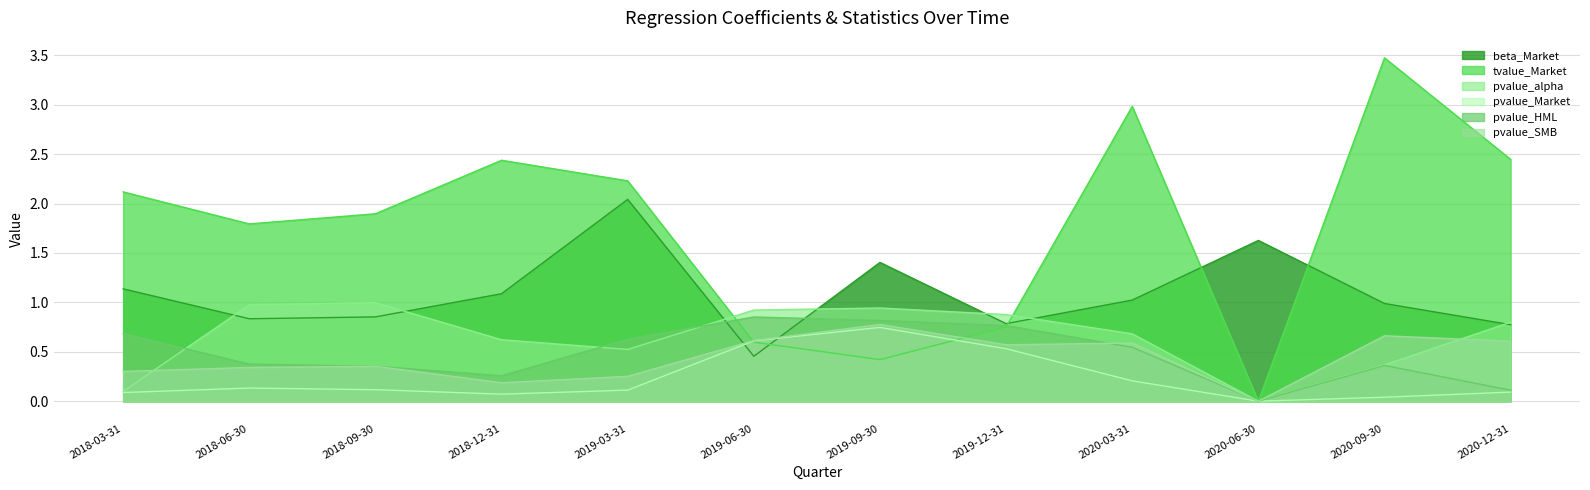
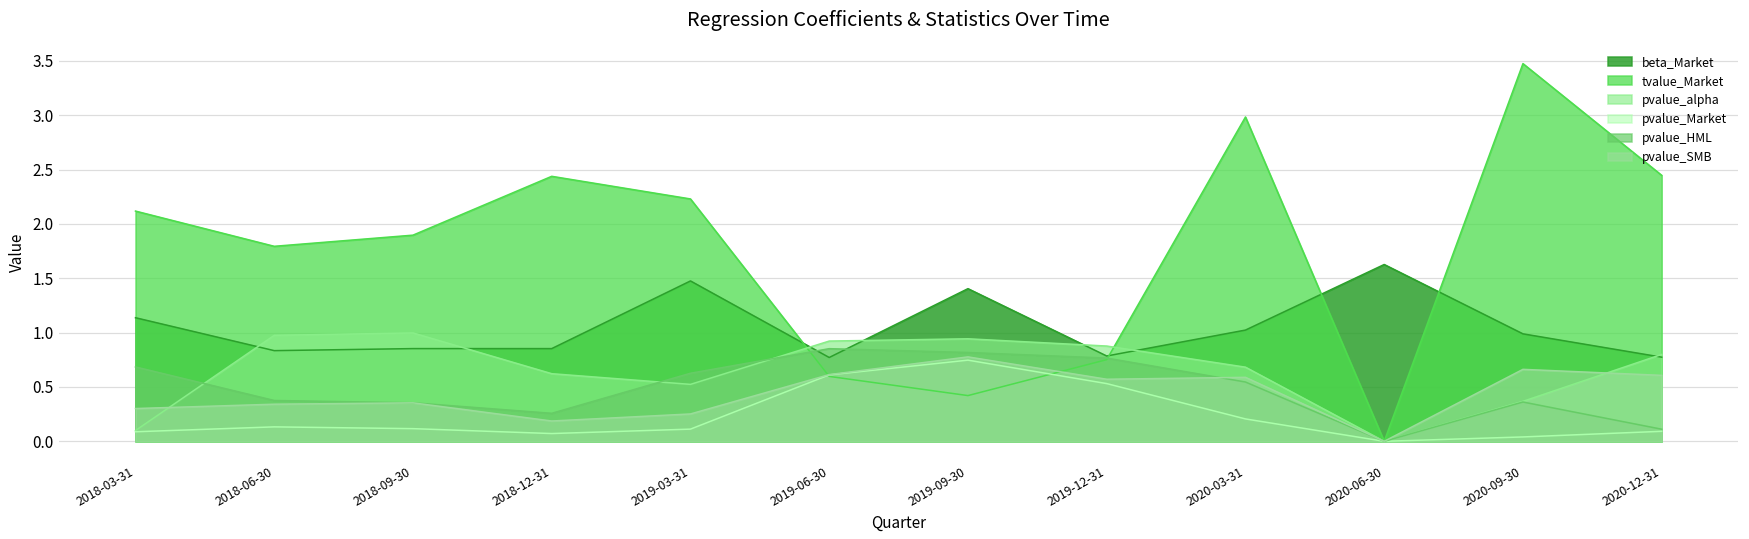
  {
    "beta_Market": {
      "2018-03-31": 1.1,
      "2018-06-30": 0.8,
      "2018-09-30": 0.9,
-     "2018-12-31": 1.1,
-     "2019-03-31": 2.0,
-     "2019-06-30": 0.5,
+     "2018-12-31": 0.9,
+     "2019-03-31": 1.5,
+     "2019-06-30": 0.8,
      "2019-09-30": 1.4,
      "2020-03-31": 1.0,
      "2020-06-30": 1.6,
      "2020-09-30": 1.0
    }
  }
